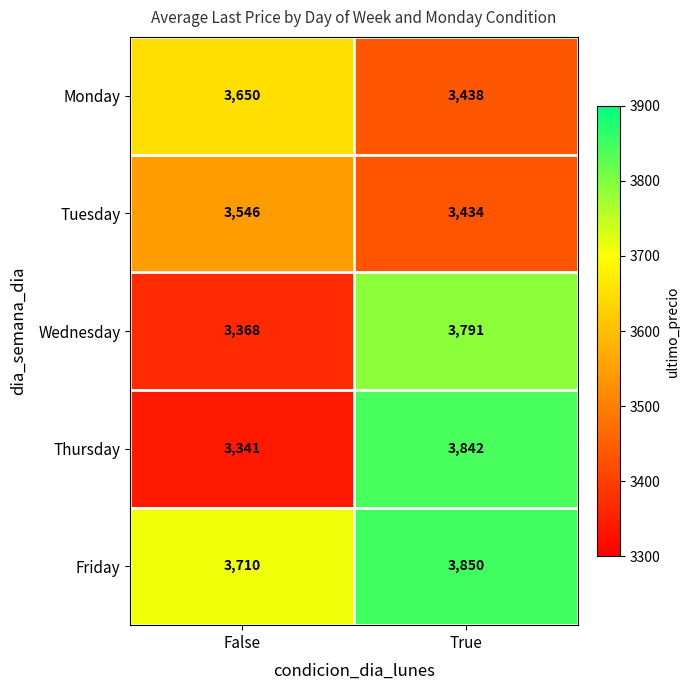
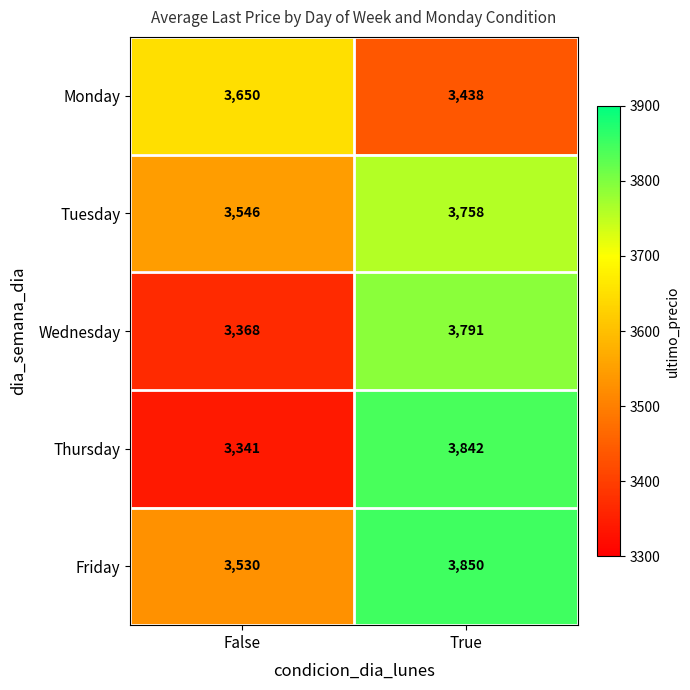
  {
    "Monday": {
      "False": "3,650",
      "True": "3,438"
    },
    "Tuesday": {
      "False": "3,546",
-     "True": "3,434"
+     "True": "3,758"
    },
    "Wednesday": {
      "False": "3,368",
      "True": "3,791"
    },
    "Thursday": {
      "False": "3,341",
      "True": "3,842"
    },
    "Friday": {
-     "False": "3,710",
+     "False": "3,530",
      "True": "3,850"
    }
  }
